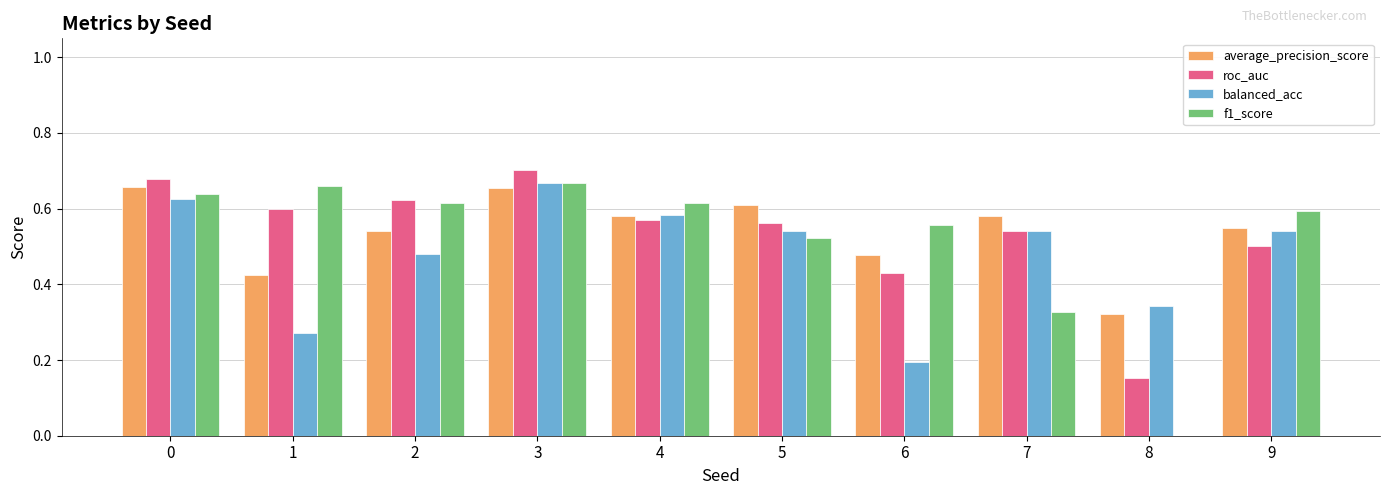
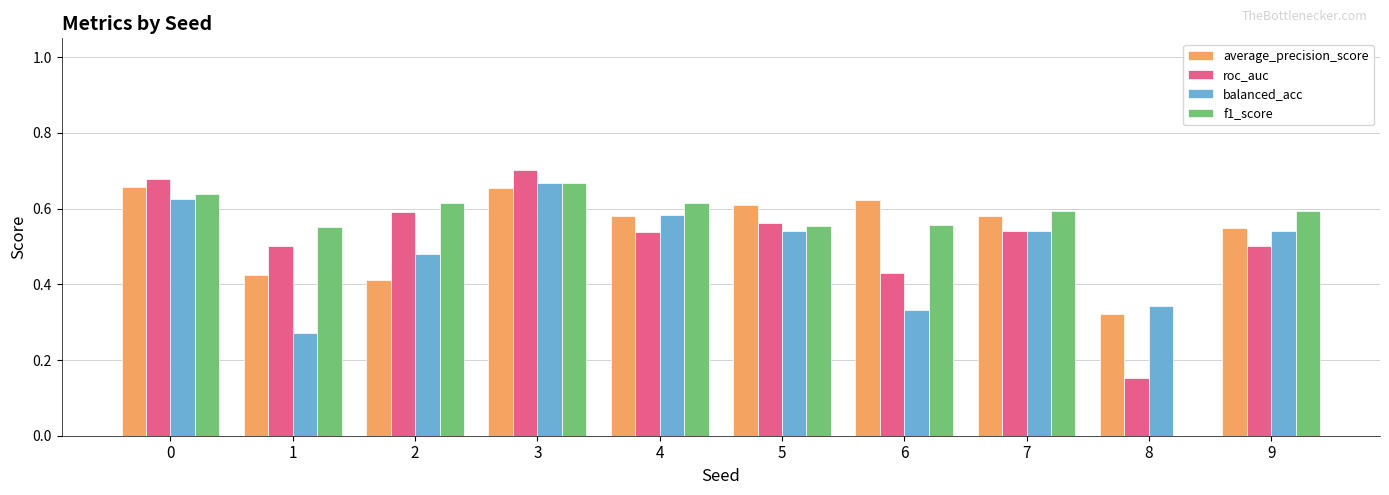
  {
    "average_precision_score": {
      "0": 0.66,
      "1": 0.42,
-     "2": 0.54,
+     "2": 0.41,
      "3": 0.65,
      "4": 0.58,
      "5": 0.61,
-     "6": 0.48,
+     "6": 0.62,
      "7": 0.58,
      "8": 0.32,
      "9": 0.55
    },
    "roc_auc": {
      "0": 0.68,
-     "1": 0.6,
-     "2": 0.62,
+     "1": 0.5,
+     "2": 0.59,
      "3": 0.70,
-     "4": 0.57,
+     "4": 0.54,
      "5": 0.56,
      "6": 0.43,
      "7": 0.54,
      "8": 0.15,
      "9": 0.50
    },
    "balanced_acc": {
      "0": 0.63,
      "1": 0.27,
      "2": 0.48,
      "3": 0.67,
      "4": 0.58,
      "5": 0.54,
-     "6": 0.19,
+     "6": 0.33,
      "7": 0.54,
      "8": 0.34,
      "9": 0.54
    },
    "f1_score": {
      "0": 0.64,
-     "1": 0.66,
+     "1": 0.55,
      "2": 0.61,
      "3": 0.67,
      "4": 0.62,
-     "5": 0.52,
+     "5": 0.55,
      "6": 0.56,
-     "7": 0.33,
+     "7": 0.59,
      "8": 0.00,
      "9": 0.59
    }
  }
